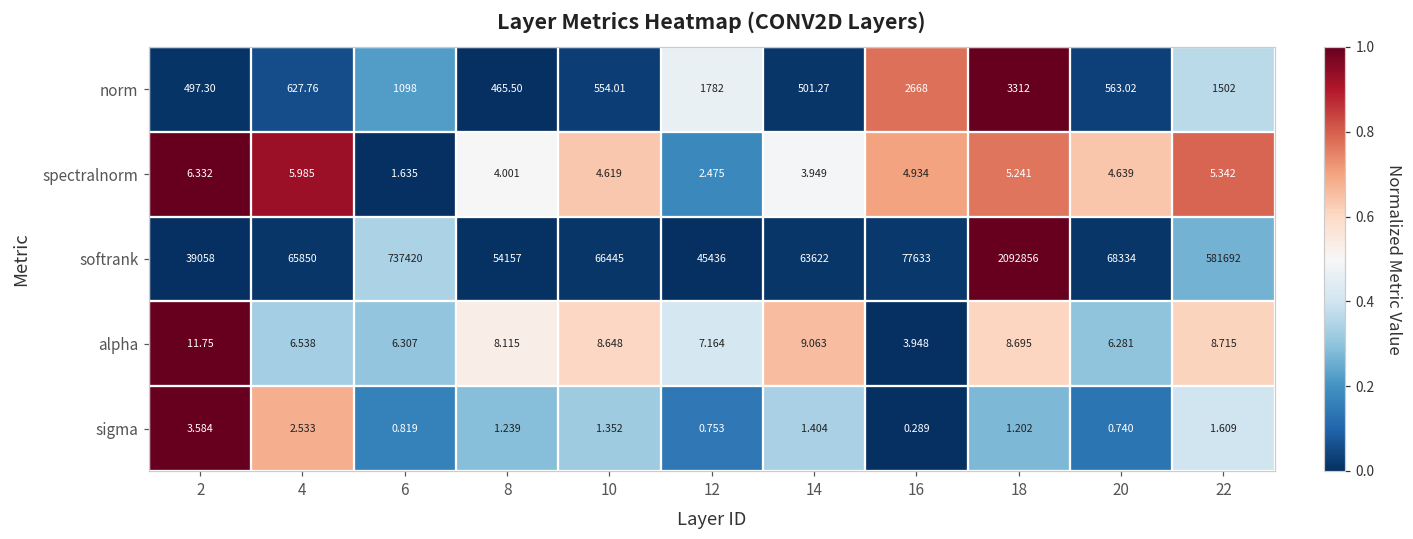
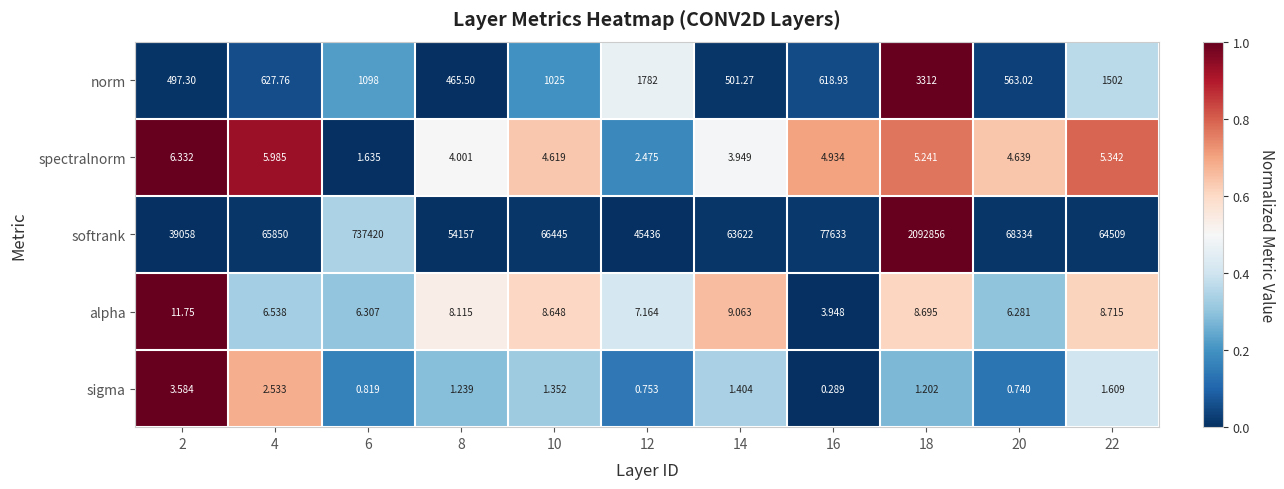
  {
    "norm": {
      "2": 497.30,
      "4": 627.76,
      "6": 1098,
      "8": 465.50,
-     "10": 554.01,
+     "10": 1025,
      "12": 1782,
      "14": 501.27,
-     "16": 2668,
+     "16": 618.93,
      "18": 3312,
      "20": 563.02,
      "22": 1502
    },
    "spectralnorm": {
      "2": 6.332,
      "4": 5.985,
      "6": 1.635,
      "8": 4.001,
      "10": 4.619,
      "12": 2.475,
      "14": 3.949,
      "16": 4.934,
      "18": 5.241,
      "20": 4.639,
      "22": 5.342
    },
    "softrank": {
      "2": 39058,
      "4": 65850,
      "6": 737420,
      "8": 54157,
      "10": 66445,
      "12": 45436,
      "14": 63622,
      "16": 77633,
      "18": 2092856,
      "20": 68334,
-     "22": 581692
+     "22": 64509
    },
    "alpha": {
      "2": 11.75,
      "4": 6.538,
      "6": 6.307,
      "8": 8.115,
      "10": 8.648,
      "12": 7.164,
      "14": 9.063,
      "16": 3.948,
      "18": 8.695,
      "20": 6.281,
      "22": 8.715
    },
    "sigma": {
      "2": 3.584,
      "4": 2.533,
      "6": 0.819,
      "8": 1.239,
      "10": 1.352,
      "12": 0.753,
      "14": 1.404,
      "16": 0.289,
      "18": 1.202,
      "20": 0.740,
      "22": 1.609
    }
  }
